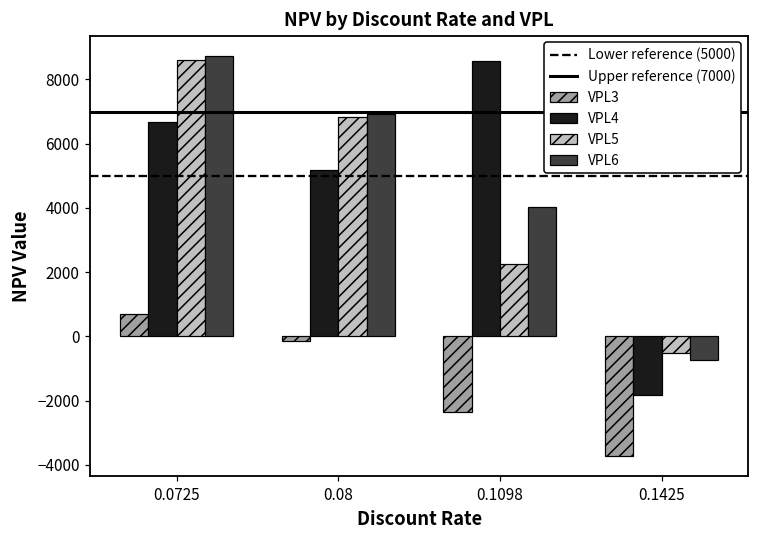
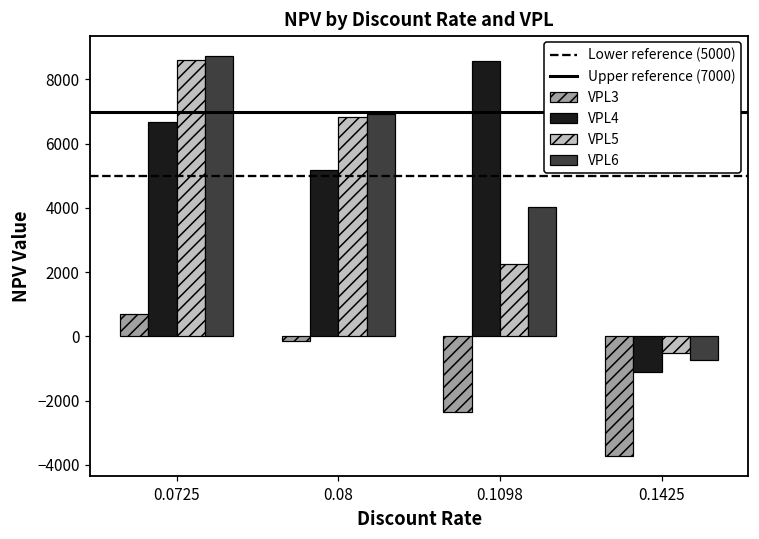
  {
    "VPL4": {
      "0.0725": 6700,
      "0.08": 5200,
      "0.1098": 8600,
-     "0.1425": -1800
+     "0.1425": -1100
    },
    "VPL6": {
      "0.0725": 8700,
      "0.08": 6900,
      "0.1098": 4000,
      "0.1425": -700
    }
  }
